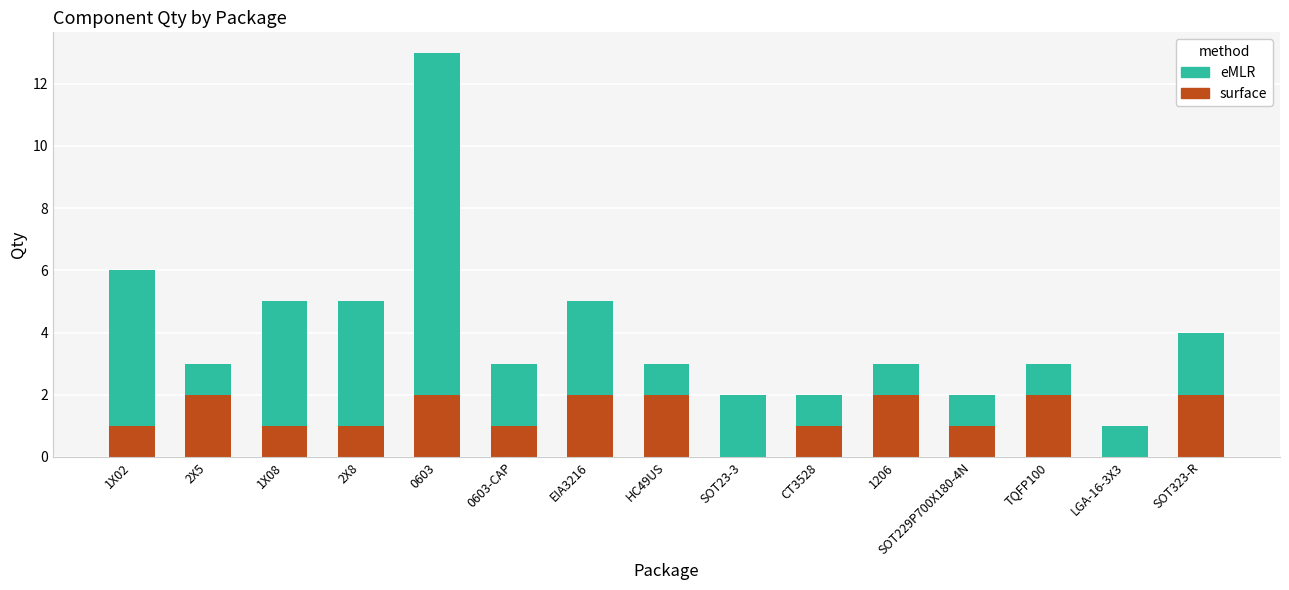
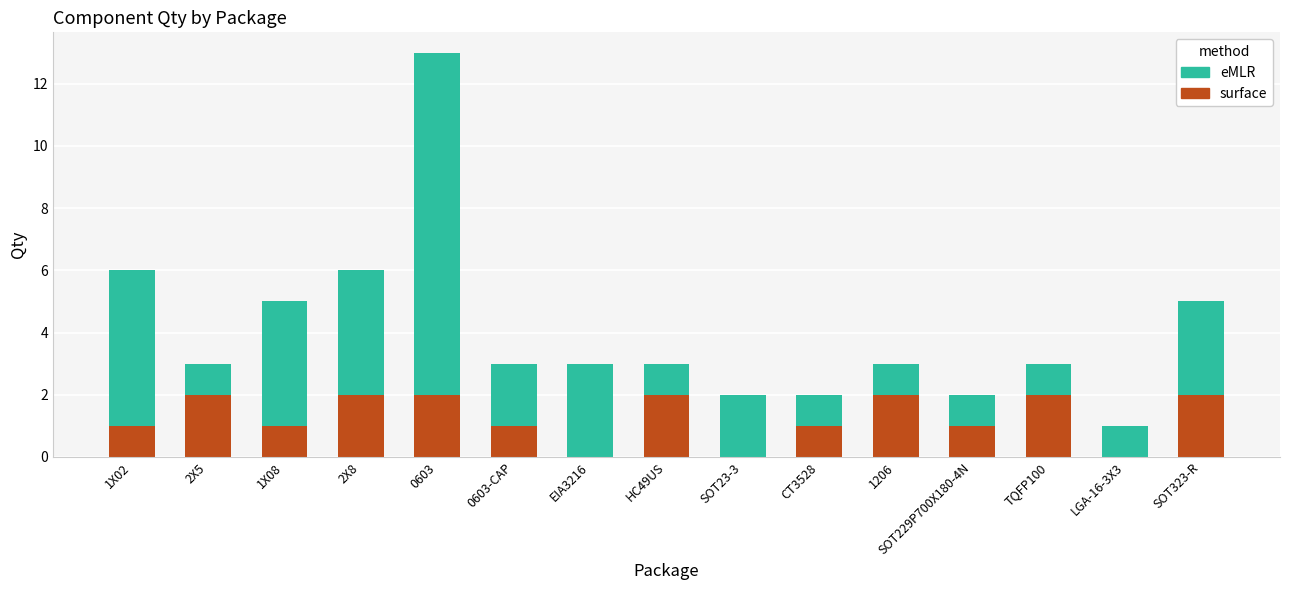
  {
    "surface": {
      "1X02": 1,
      "2X5": 2,
      "1X08": 1,
-     "2X8": 1,
+     "2X8": 2,
      "0603": 2,
      "0603-CAP": 1,
-     "EIA3216": 2,
+     "EIA3216": 0,
      "HC49US": 2,
      "SOT23-3": 0,
      "CT3528": 1,
      "1206": 2,
      "SOT229P700X180-4N": 1,
      "TQFP100": 2,
      "LGA-16-3X3": 0,
      "SOT323-R": 2
    },
    "eMLR": {
      "1X02": 5,
      "2X5": 1,
      "1X08": 4,
      "2X8": 4,
      "0603": 11,
      "0603-CAP": 2,
      "EIA3216": 3,
      "HC49US": 1,
      "SOT23-3": 2,
      "CT3528": 1,
      "1206": 1,
      "SOT229P700X180-4N": 1,
      "TQFP100": 1,
      "LGA-16-3X3": 1,
-     "SOT323-R": 2
+     "SOT323-R": 3
    }
  }
